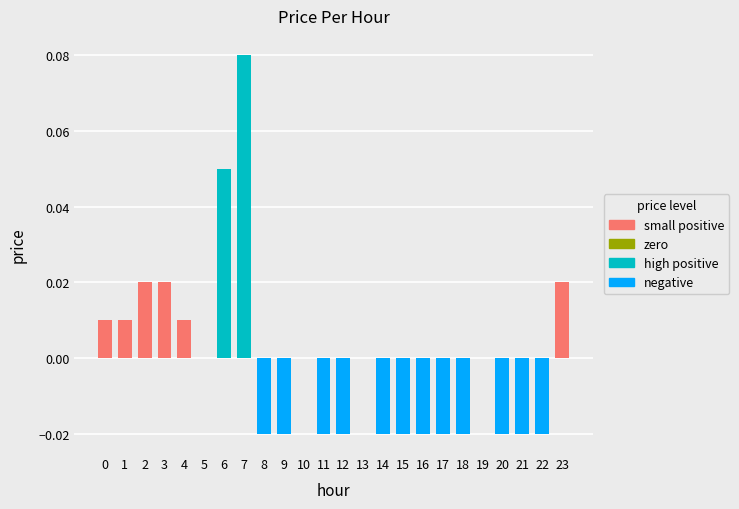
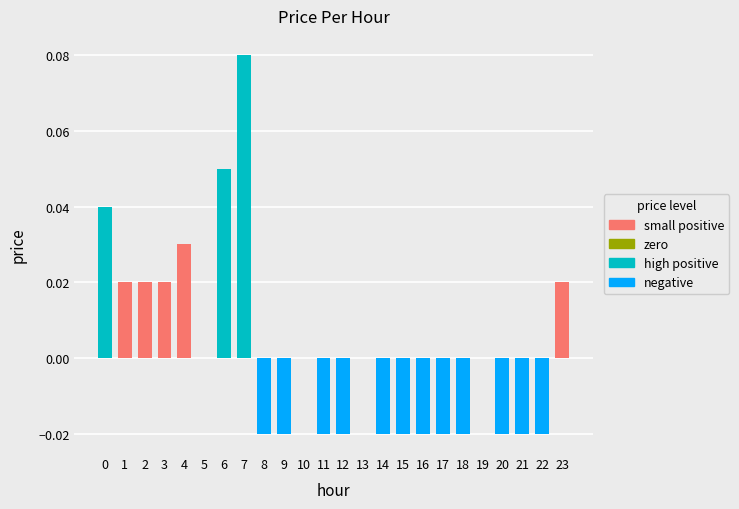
  {
-   "0": 0.01,
-   "1": 0.01,
+   "0": 0.04,
+   "1": 0.02,
    "2": 0.02,
    "3": 0.02,
-   "4": 0.01,
+   "4": 0.03,
    "5": 0.00,
    "6": 0.05,
    "7": 0.08,
    "8": -0.02,
    "9": -0.02,
    "10": 0.00,
    "11": -0.02,
    "12": -0.02,
    "13": 0.00,
    "14": -0.02,
    "15": -0.02,
    "16": -0.02,
    "17": -0.02,
    "18": -0.02,
    "19": 0.00,
    "20": -0.02,
    "21": -0.02,
    "22": -0.02,
    "23": 0.02
  }
